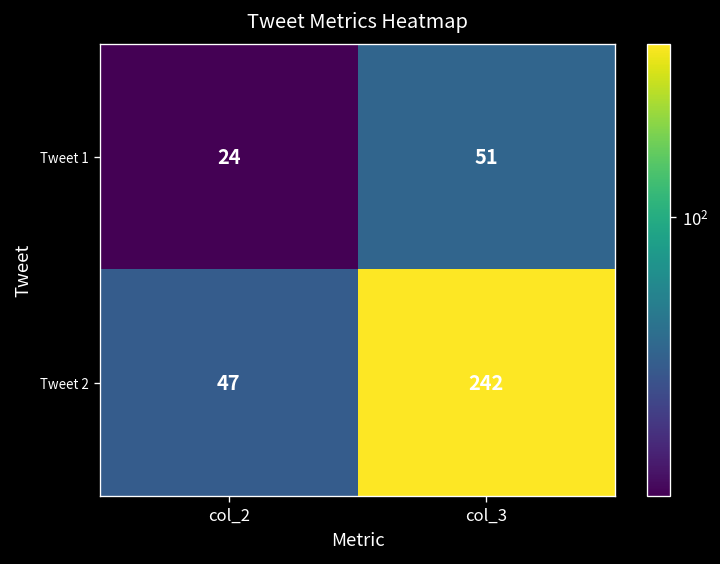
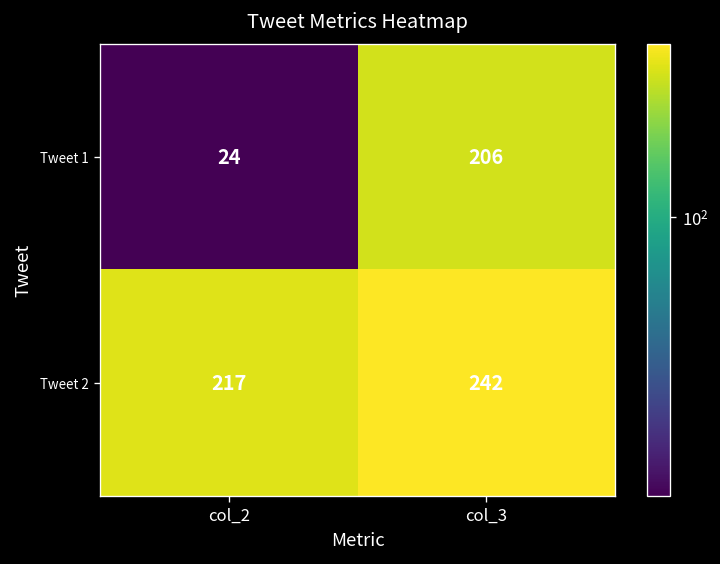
  {
    "Tweet 1": {
      "col_2": 24,
-     "col_3": 51
+     "col_3": 206
    },
    "Tweet 2": {
-     "col_2": 47,
+     "col_2": 217,
      "col_3": 242
    }
  }
